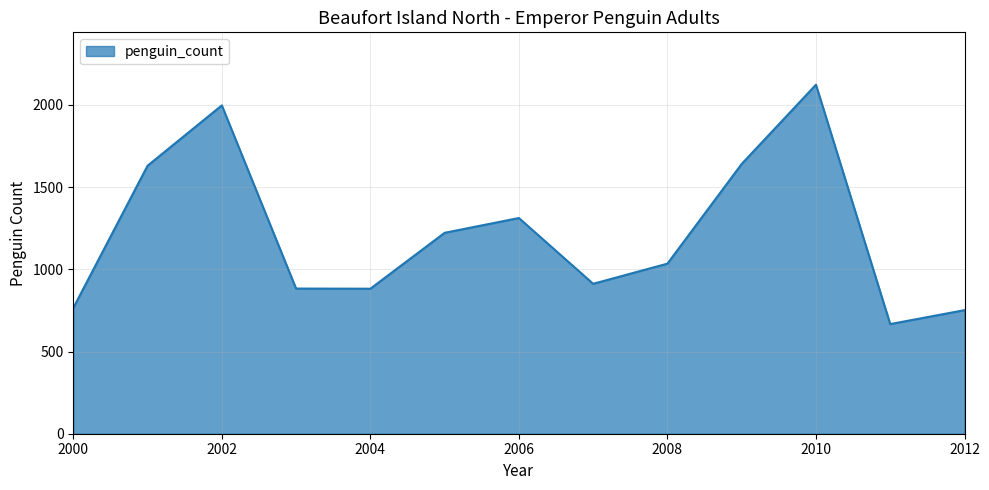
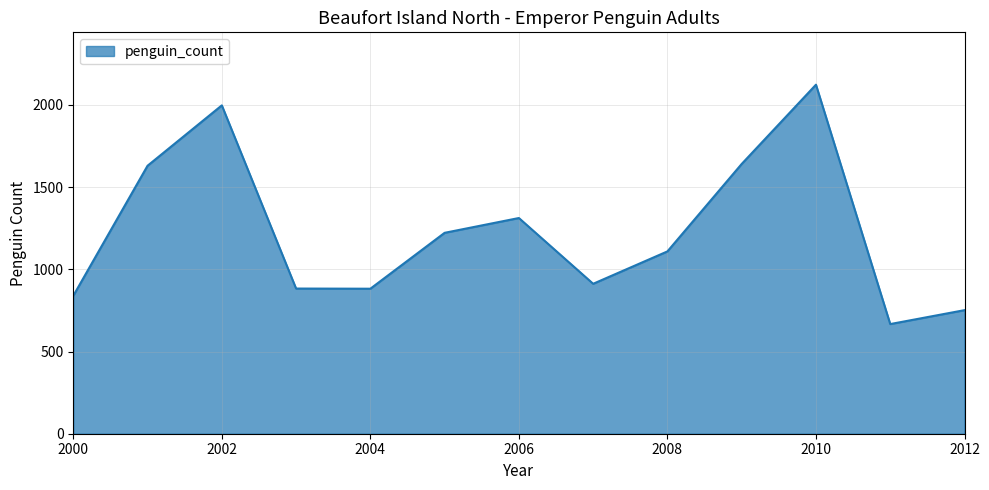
  {
-   "2000": 760,
+   "2000": 840,
    "2002": 2000,
    "2004": 880,
    "2006": 1310,
-   "2008": 1030,
+   "2008": 1110,
    "2010": 2120,
    "2012": 750
  }
